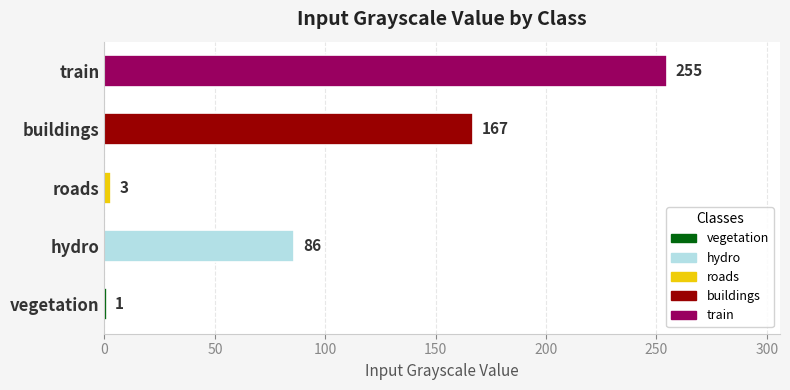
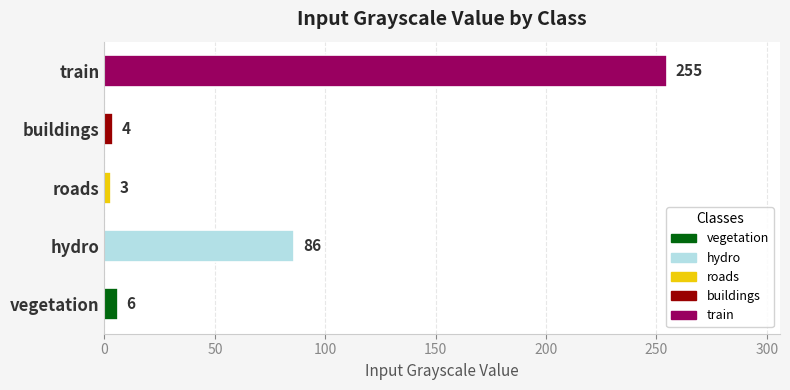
  {
    "train": 255,
-   "buildings": 167,
+   "buildings": 4,
    "roads": 3,
    "hydro": 86,
-   "vegetation": 1
+   "vegetation": 6
  }
